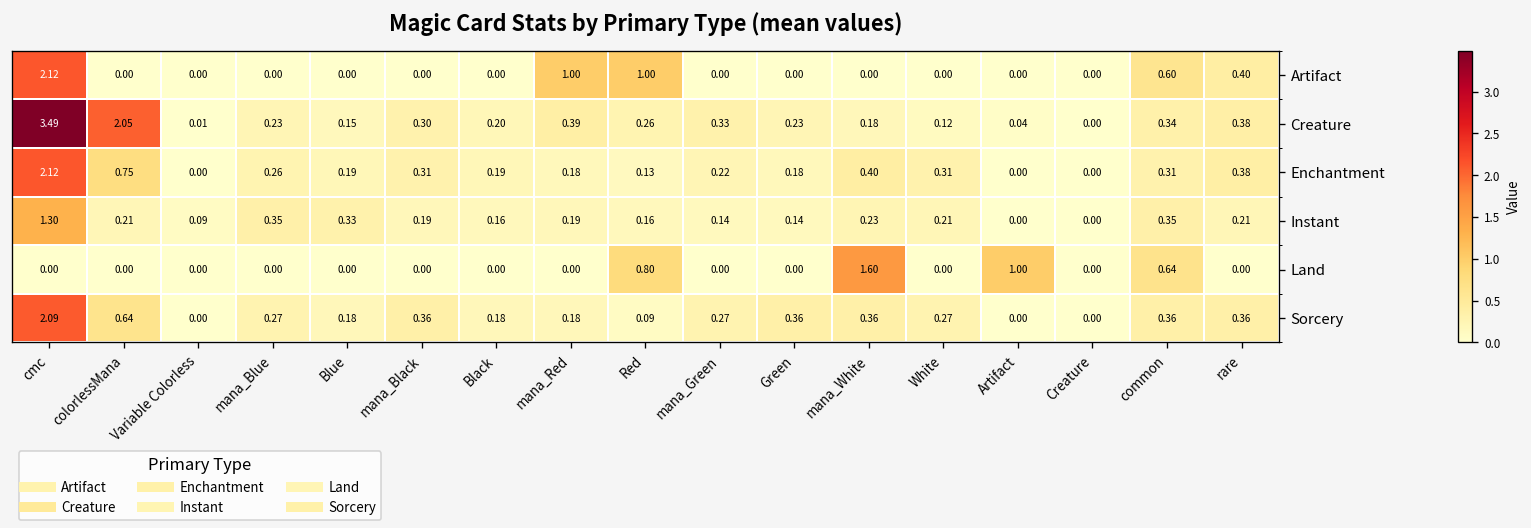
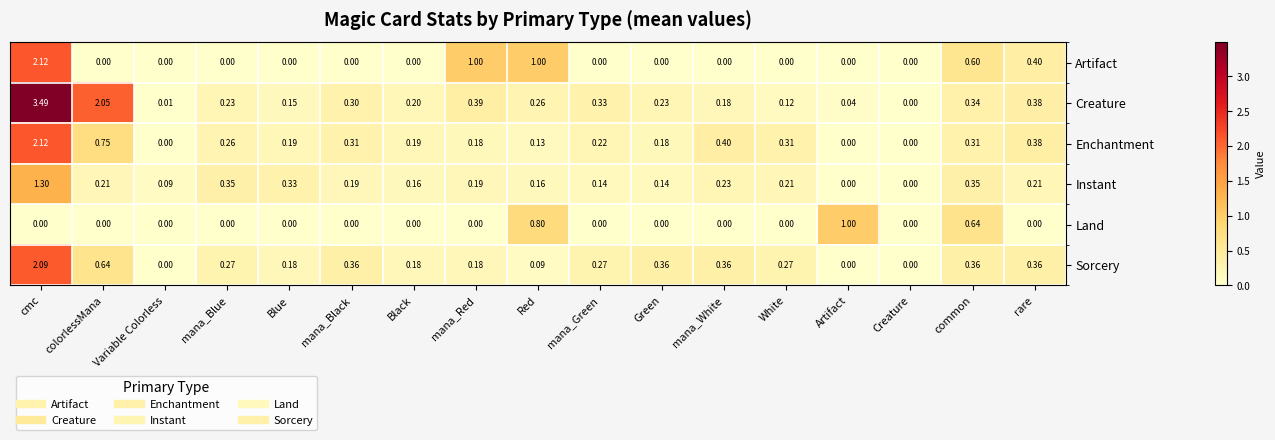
  {
    "Artifact": {
      "cmc": 2.12,
      "colorlessMana": 0.00,
      "Variable Colorless": 0.00,
      "mana_Blue": 0.00,
      "Blue": 0.00,
      "mana_Black": 0.00,
      "Black": 0.00,
      "mana_Red": 1.00,
      "Red": 1.00,
      "mana_Green": 0.00,
      "Green": 0.00,
      "mana_White": 0.00,
      "White": 0.00,
      "Artifact": 0.00,
      "Creature": 0.00,
      "common": 0.60,
      "rare": 0.40
    },
    "Creature": {
      "cmc": 3.49,
      "colorlessMana": 2.05,
      "Variable Colorless": 0.01,
      "mana_Blue": 0.23,
      "Blue": 0.15,
      "mana_Black": 0.30,
      "Black": 0.20,
      "mana_Red": 0.39,
      "Red": 0.26,
      "mana_Green": 0.33,
      "Green": 0.23,
      "mana_White": 0.18,
      "White": 0.12,
      "Artifact": 0.04,
      "Creature": 0.00,
      "common": 0.34,
      "rare": 0.38
    },
    "Enchantment": {
      "cmc": 2.12,
      "colorlessMana": 0.75,
      "Variable Colorless": 0.00,
      "mana_Blue": 0.26,
      "Blue": 0.19,
      "mana_Black": 0.31,
      "Black": 0.19,
      "mana_Red": 0.18,
      "Red": 0.13,
      "mana_Green": 0.22,
      "Green": 0.18,
      "mana_White": 0.40,
      "White": 0.31,
      "Artifact": 0.00,
      "Creature": 0.00,
      "common": 0.31,
      "rare": 0.38
    },
    "Instant": {
      "cmc": 1.30,
      "colorlessMana": 0.21,
      "Variable Colorless": 0.09,
      "mana_Blue": 0.35,
      "Blue": 0.33,
      "mana_Black": 0.19,
      "Black": 0.16,
      "mana_Red": 0.19,
      "Red": 0.16,
      "mana_Green": 0.14,
      "Green": 0.14,
      "mana_White": 0.23,
      "White": 0.21,
      "Artifact": 0.00,
      "Creature": 0.00,
      "common": 0.35,
      "rare": 0.21
    },
    "Land": {
      "cmc": 0.00,
      "colorlessMana": 0.00,
      "Variable Colorless": 0.00,
      "mana_Blue": 0.00,
      "Blue": 0.00,
      "mana_Black": 0.00,
      "Black": 0.00,
      "mana_Red": 0.00,
      "Red": 0.80,
      "mana_Green": 0.00,
      "Green": 0.00,
-     "mana_White": 1.60,
+     "mana_White": 0.00,
      "White": 0.00,
      "Artifact": 1.00,
      "Creature": 0.00,
      "common": 0.64,
      "rare": 0.00
    },
    "Sorcery": {
      "cmc": 2.09,
      "colorlessMana": 0.64,
      "Variable Colorless": 0.00,
      "mana_Blue": 0.27,
      "Blue": 0.18,
      "mana_Black": 0.36,
      "Black": 0.18,
      "mana_Red": 0.18,
      "Red": 0.09,
      "mana_Green": 0.27,
      "Green": 0.36,
      "mana_White": 0.36,
      "White": 0.27,
      "Artifact": 0.00,
      "Creature": 0.00,
      "common": 0.36,
      "rare": 0.36
    }
  }
